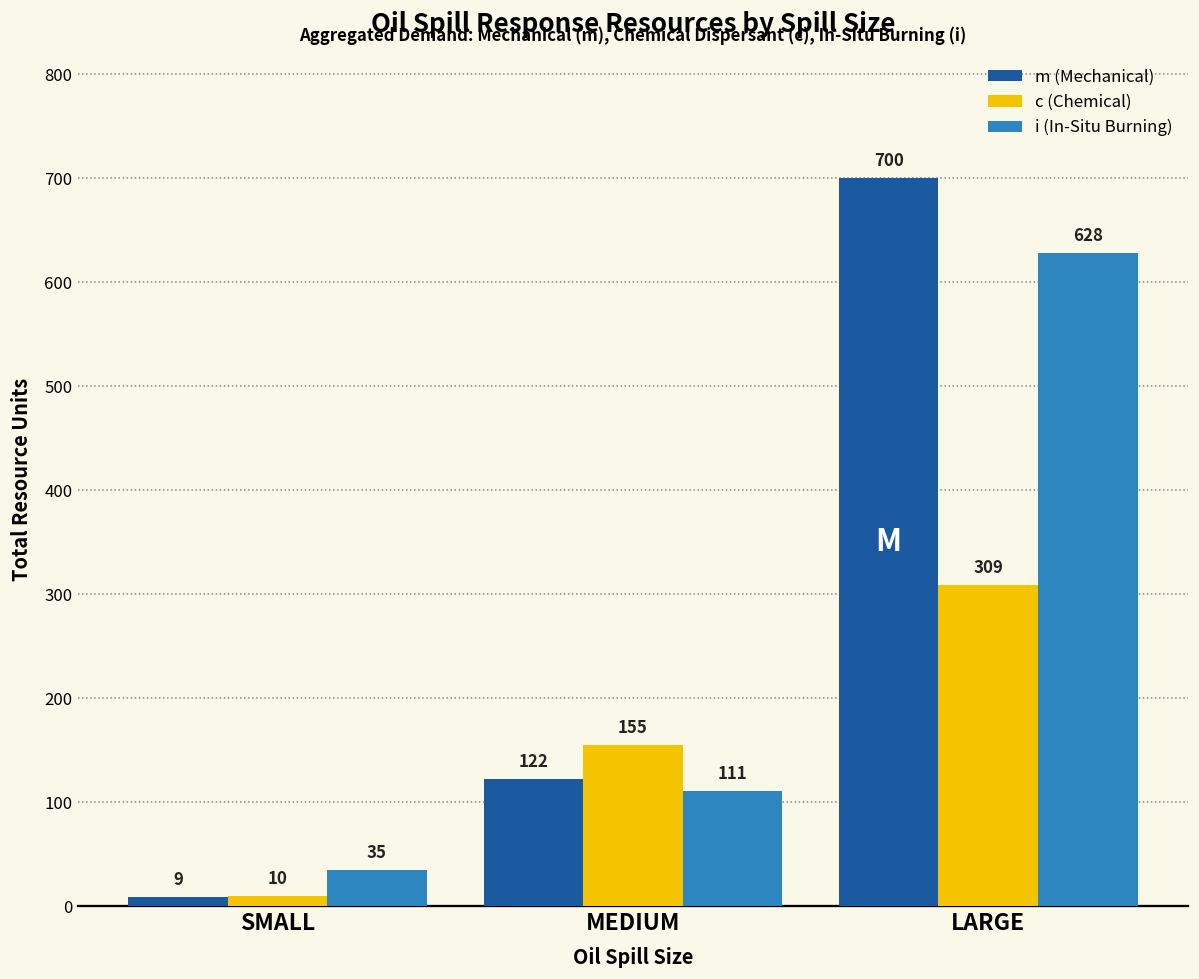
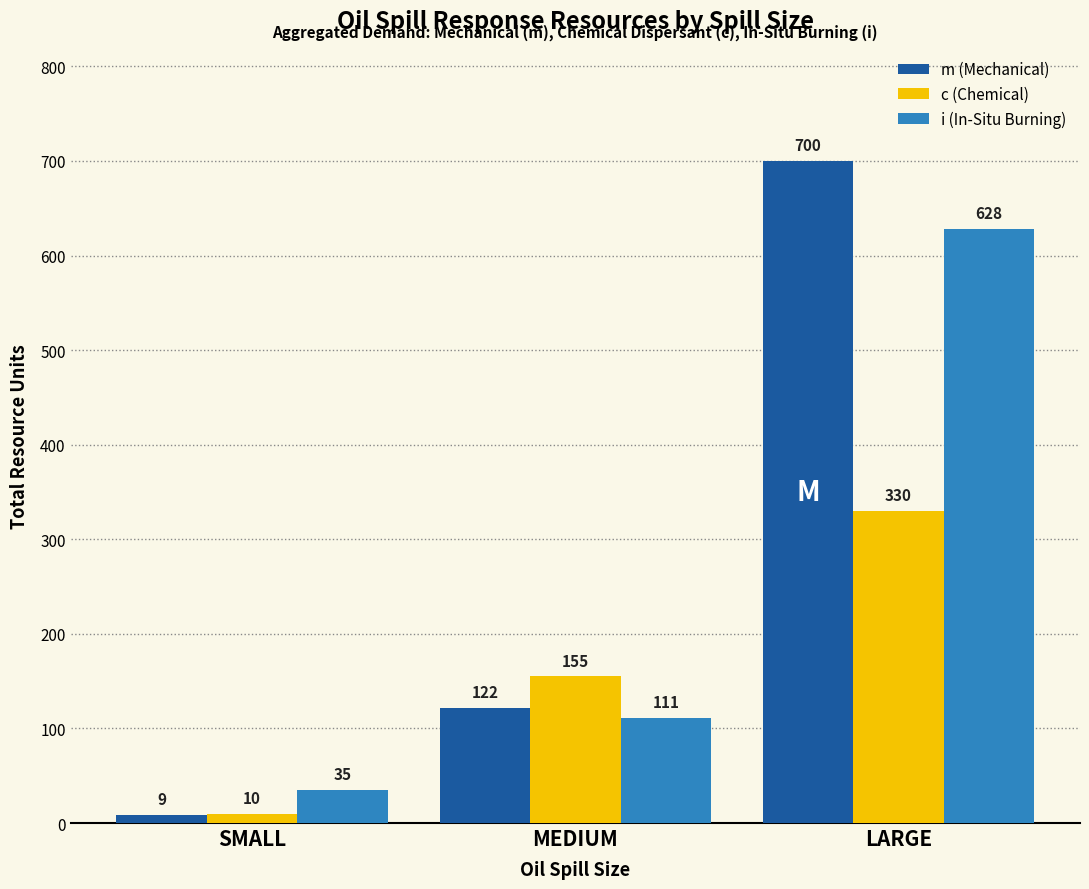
  {
    "c (Chemical)": {
      "SMALL": 10,
      "MEDIUM": 155,
-     "LARGE": 309
+     "LARGE": 330
    }
  }
